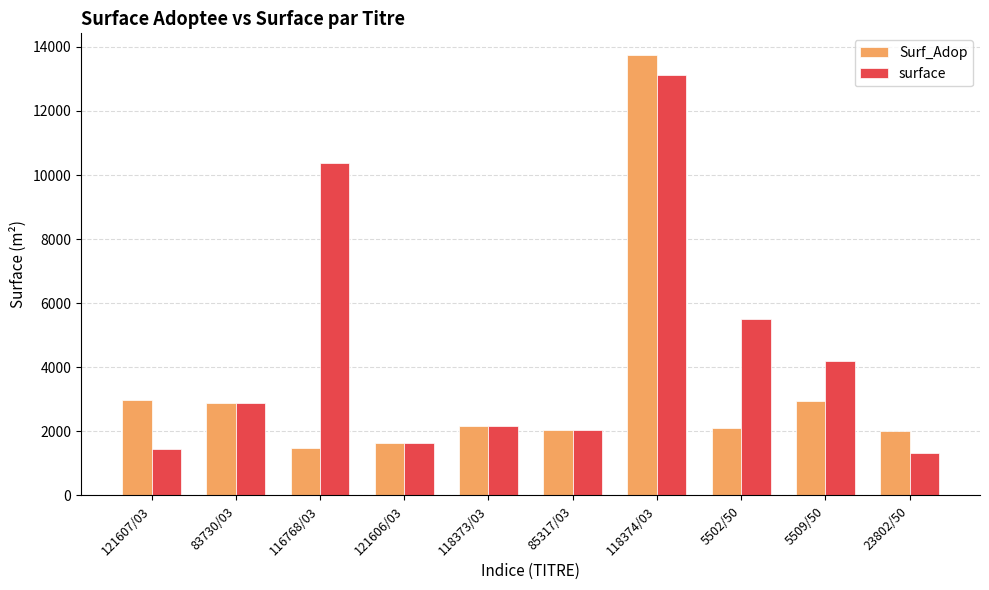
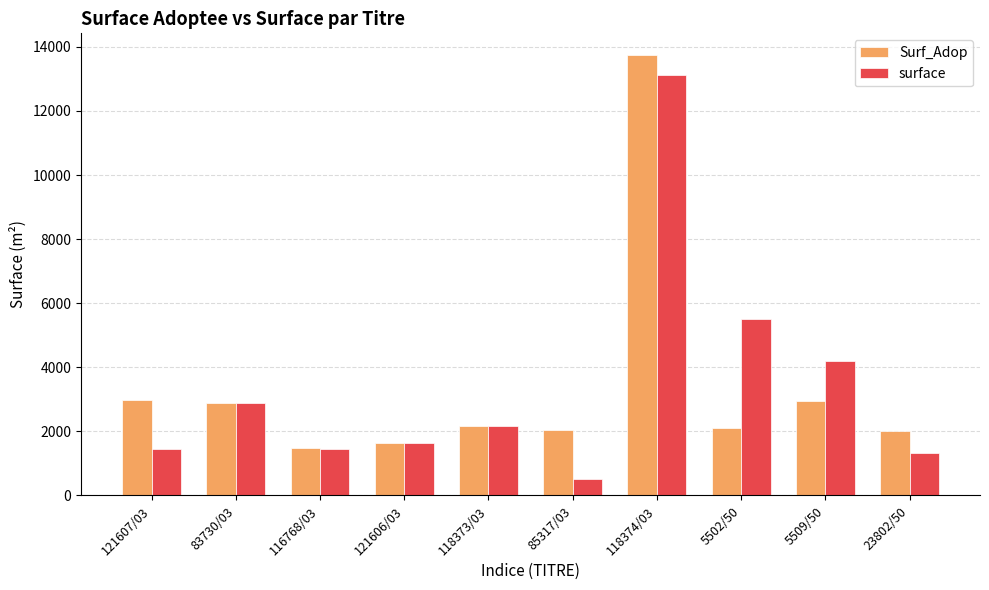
  {
    "Surf_Adop": {
      "121607/03": 3000,
      "83730/03": 2900,
      "116768/03": 1500,
      "121606/03": 1700,
      "118373/03": 2200,
      "85317/03": 2000,
      "118374/03": 13700,
      "5502/50": 2100,
      "5509/50": 3000,
      "23802/50": 2000
    },
    "surface": {
      "121607/03": 1500,
      "83730/03": 2900,
-     "116768/03": 10400,
+     "116768/03": 1500,
      "121606/03": 1700,
      "118373/03": 2200,
-     "85317/03": 2000,
+     "85317/03": 500,
      "118374/03": 13100,
      "5502/50": 5500,
      "5509/50": 4200,
      "23802/50": 1300
    }
  }
